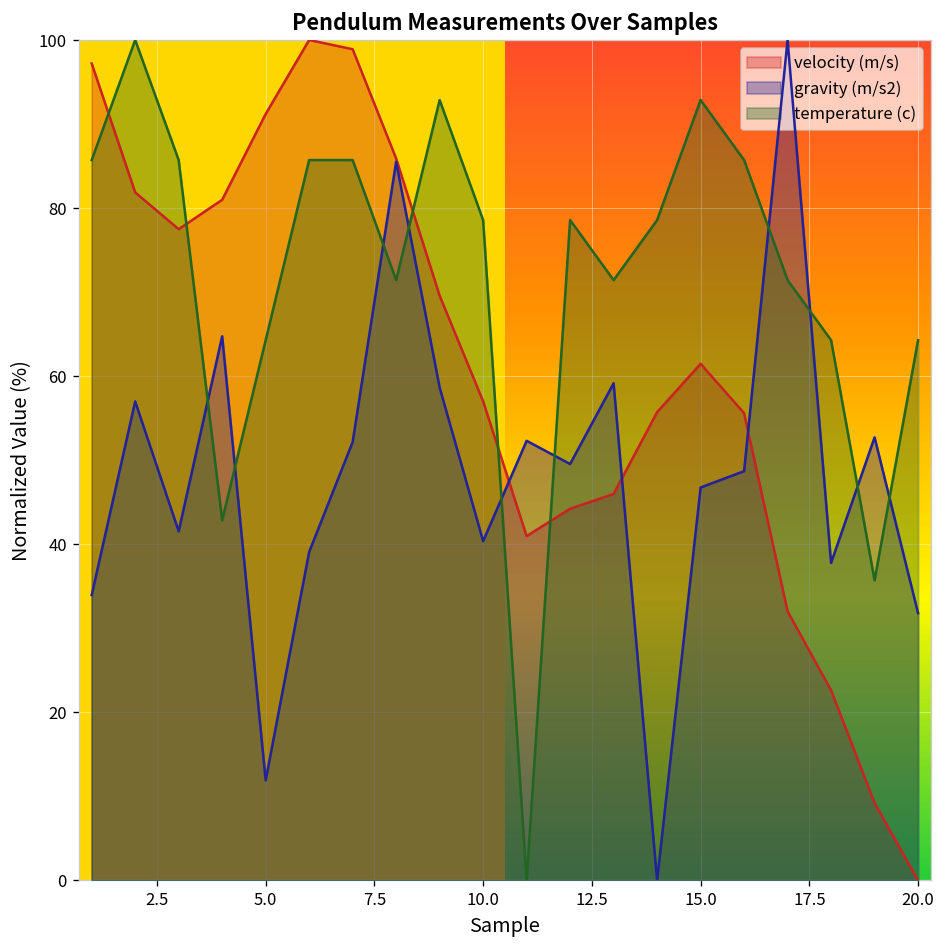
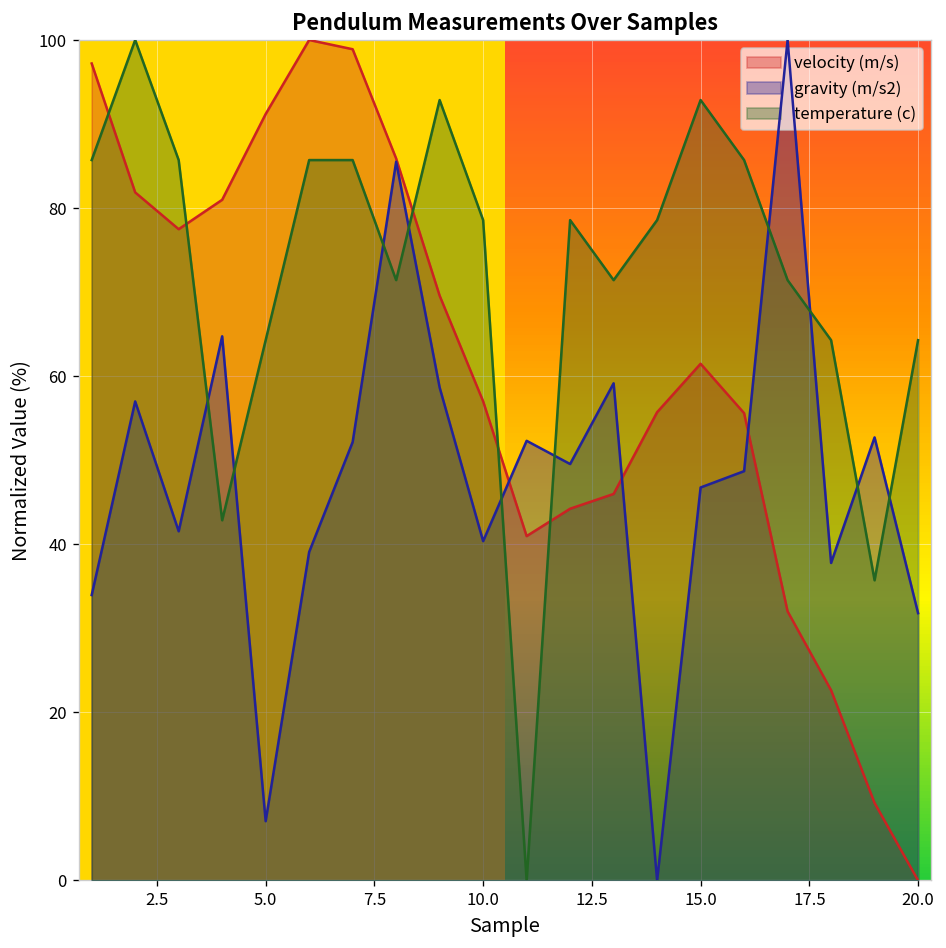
  {
    "velocity (m/s)": {
      "5.0": 91,
      "10.0": 57,
      "15.0": 61,
      "20.0": 0
    },
    "gravity (m/s2)": {
-     "5.0": 12,
+     "5.0": 7,
      "10.0": 40,
      "15.0": 47,
      "20.0": 32
    },
    "temperature (c)": {
      "5.0": 64,
      "10.0": 79,
      "15.0": 93,
      "20.0": 64
    }
  }
